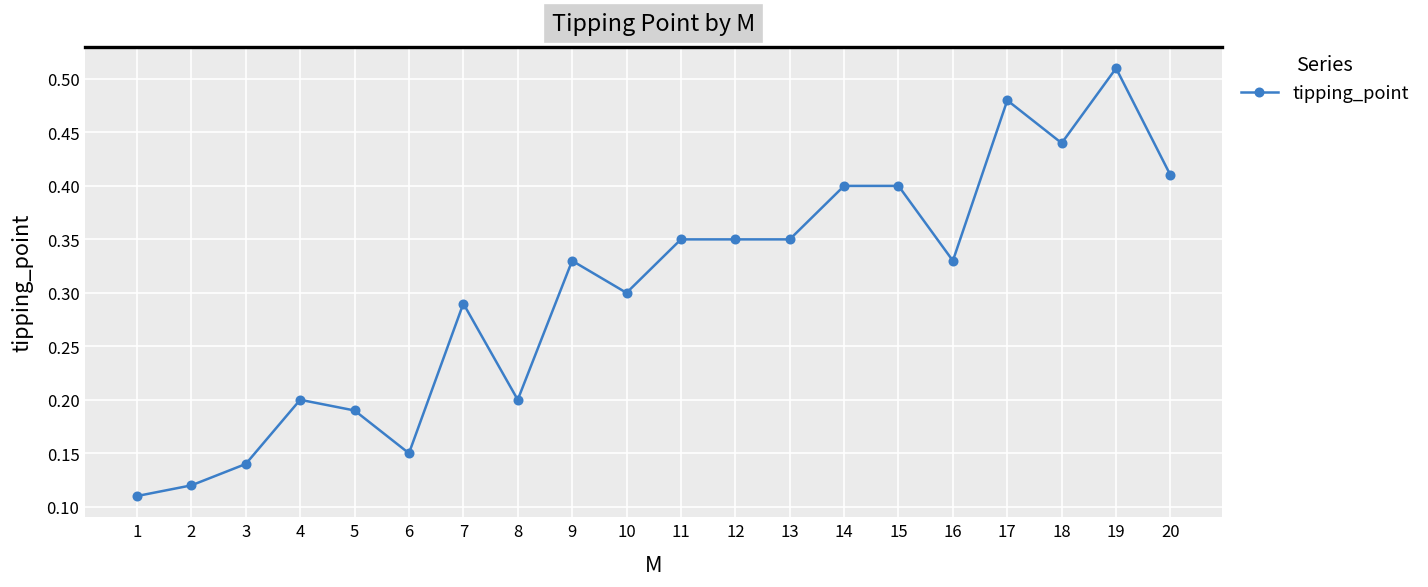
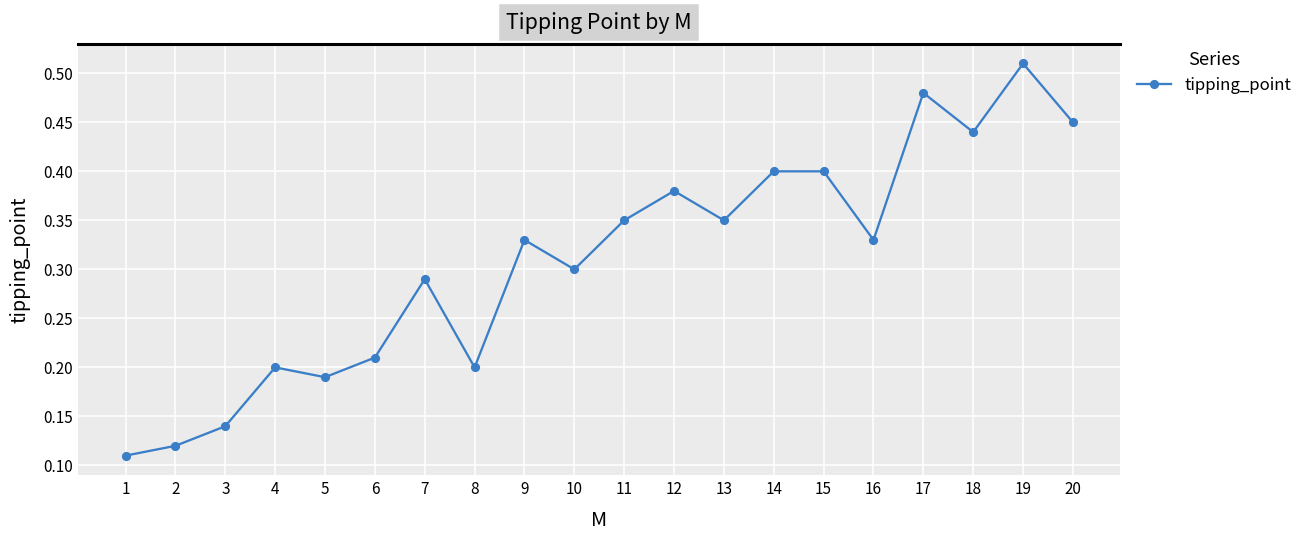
  {
    "1": 0.11,
    "2": 0.12,
    "3": 0.14,
    "4": 0.20,
    "5": 0.19,
-   "6": 0.15,
+   "6": 0.21,
    "7": 0.29,
    "8": 0.20,
    "9": 0.33,
    "10": 0.30,
    "11": 0.35,
-   "12": 0.35,
+   "12": 0.38,
    "13": 0.35,
    "14": 0.40,
    "15": 0.40,
    "16": 0.33,
    "17": 0.48,
    "18": 0.44,
    "19": 0.51,
-   "20": 0.41
+   "20": 0.45
  }
